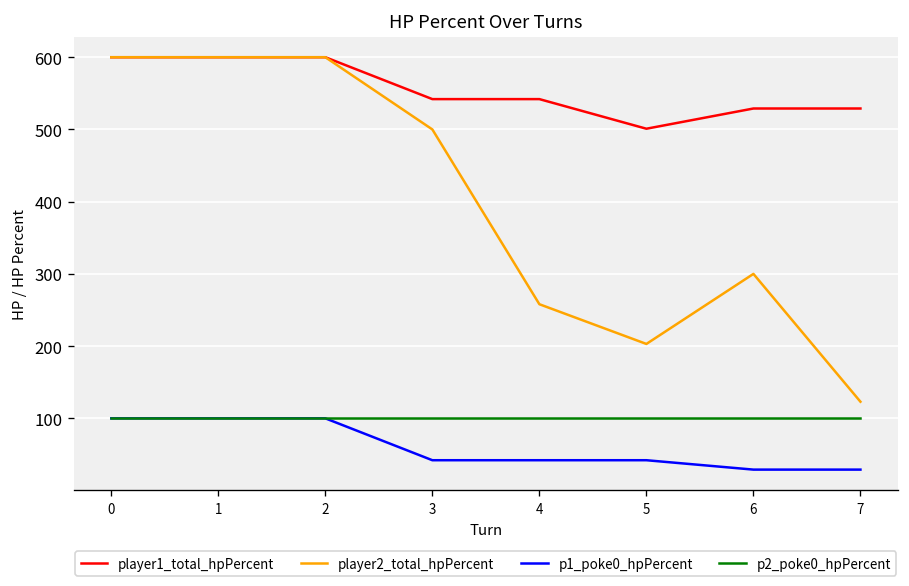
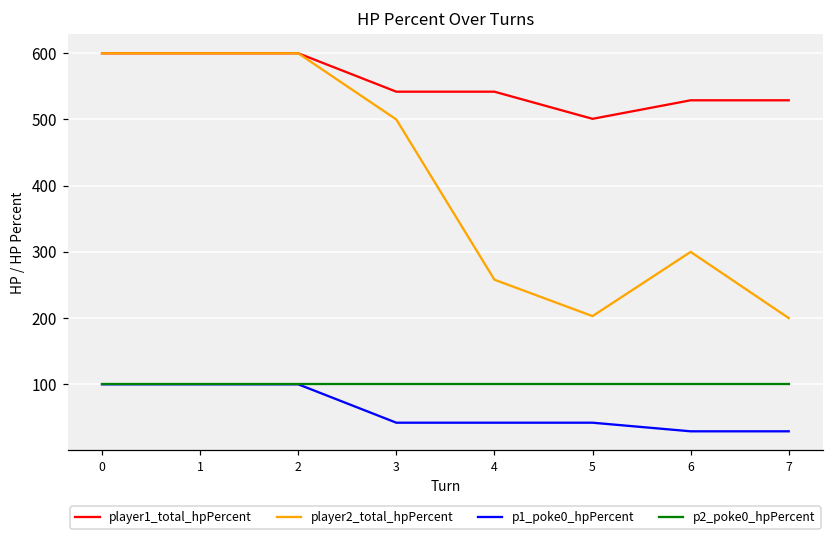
  {
    "player1_total_hpPercent": {
      "3": 540,
      "4": 540,
      "5": 500,
      "6": 530,
      "7": 530
    },
    "player2_total_hpPercent": {
      "3": 500,
      "4": 260,
      "5": 200,
      "6": 300,
-     "7": 120
+     "7": 200
    },
    "p1_poke0_hpPercent": {
      "3": 40,
      "4": 40,
      "5": 40,
      "6": 30,
      "7": 30
    },
    "p2_poke0_hpPercent": {
      "3": 100,
      "4": 100,
      "5": 100,
      "6": 100,
      "7": 100
    }
  }
